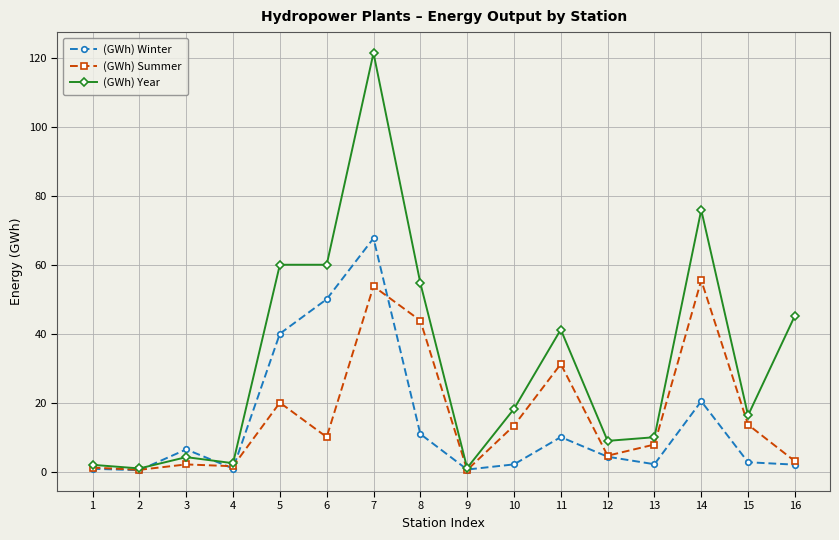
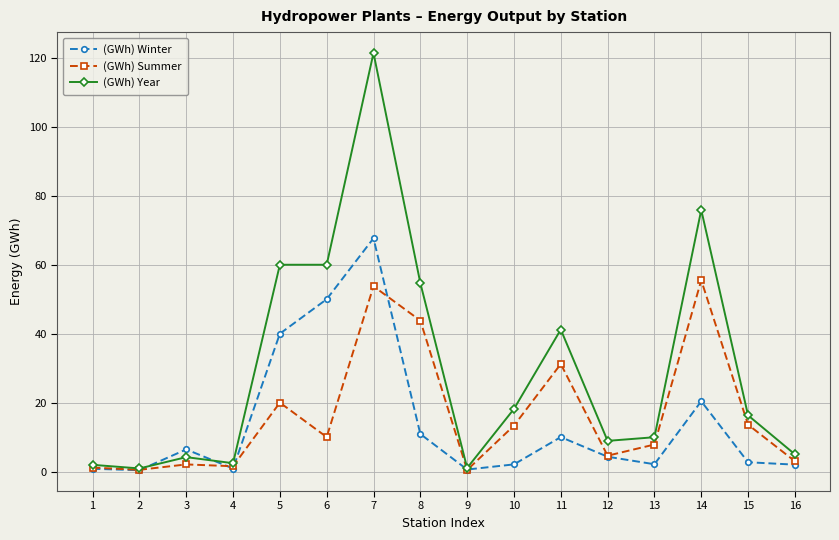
  {
    "(GWh) Winter": {
      "3": 6,
      "5": 40,
      "6": 50,
      "7": 68,
      "8": 11,
      "10": 2,
      "11": 10,
      "13": 2,
      "14": 20,
      "15": 3,
      "16": 2
    },
    "(GWh) Summer": {
      "3": 2,
      "5": 20,
      "6": 10,
      "7": 54,
      "8": 44,
      "10": 13,
      "11": 31,
      "13": 8,
      "14": 56,
      "15": 14,
      "16": 3
    },
    "(GWh) Year": {
      "1": 2,
      "3": 4,
      "4": 2,
      "5": 60,
      "6": 60,
      "7": 121,
      "8": 55,
      "10": 18,
      "11": 41,
      "12": 9,
      "13": 10,
      "14": 76,
      "15": 16,
-     "16": 45
+     "16": 5
    }
  }
